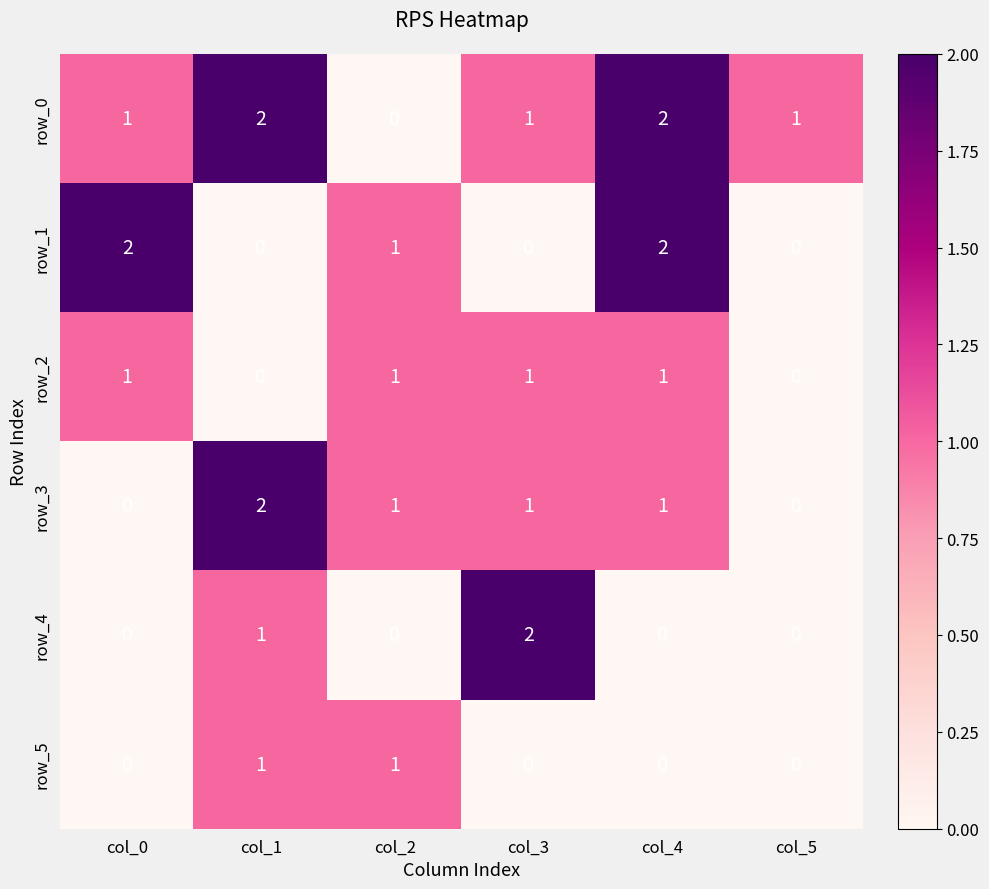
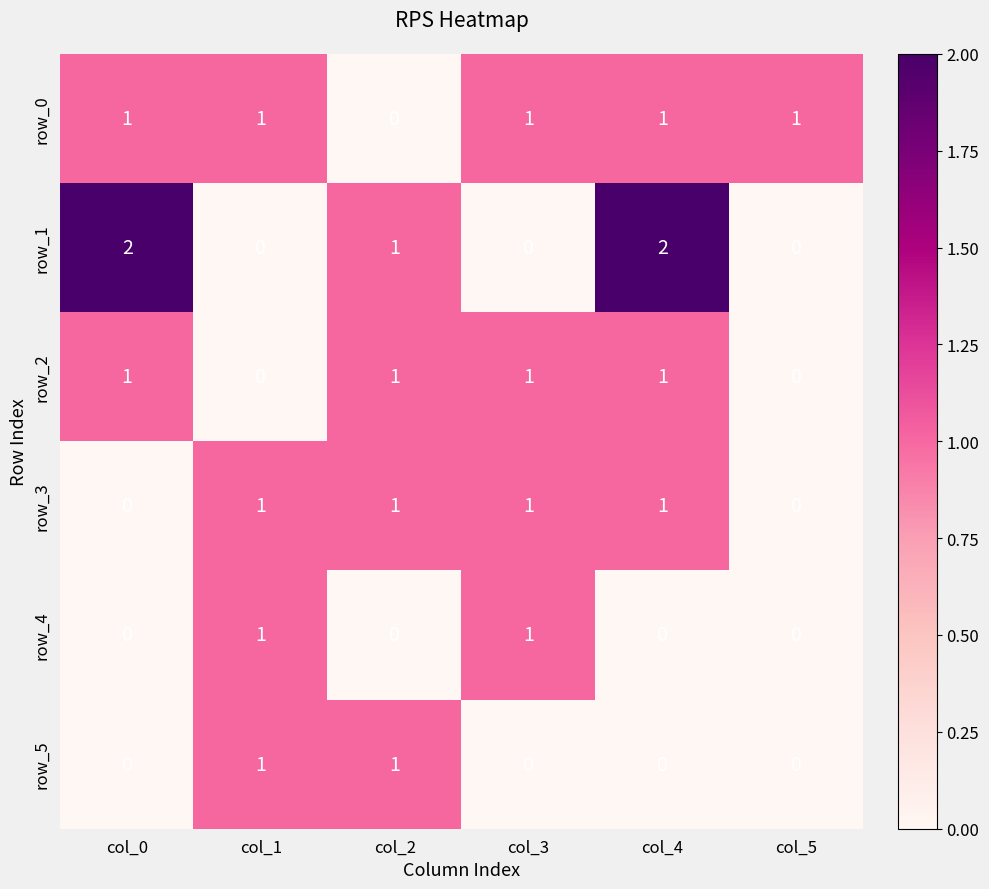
  {
    "row_0": {
      "col_0": 1,
-     "col_1": 2,
+     "col_1": 1,
      "col_3": 1,
-     "col_4": 2,
+     "col_4": 1,
      "col_5": 1
    },
    "row_1": {
      "col_0": 2,
      "col_2": 1,
      "col_4": 2
    },
    "row_2": {
      "col_0": 1,
      "col_2": 1,
      "col_3": 1,
      "col_4": 1
    },
    "row_3": {
-     "col_1": 2,
+     "col_1": 1,
      "col_2": 1,
      "col_3": 1,
      "col_4": 1
    },
    "row_4": {
      "col_1": 1,
-     "col_3": 2
+     "col_3": 1
    },
    "row_5": {
      "col_1": 1,
      "col_2": 1
    }
  }
